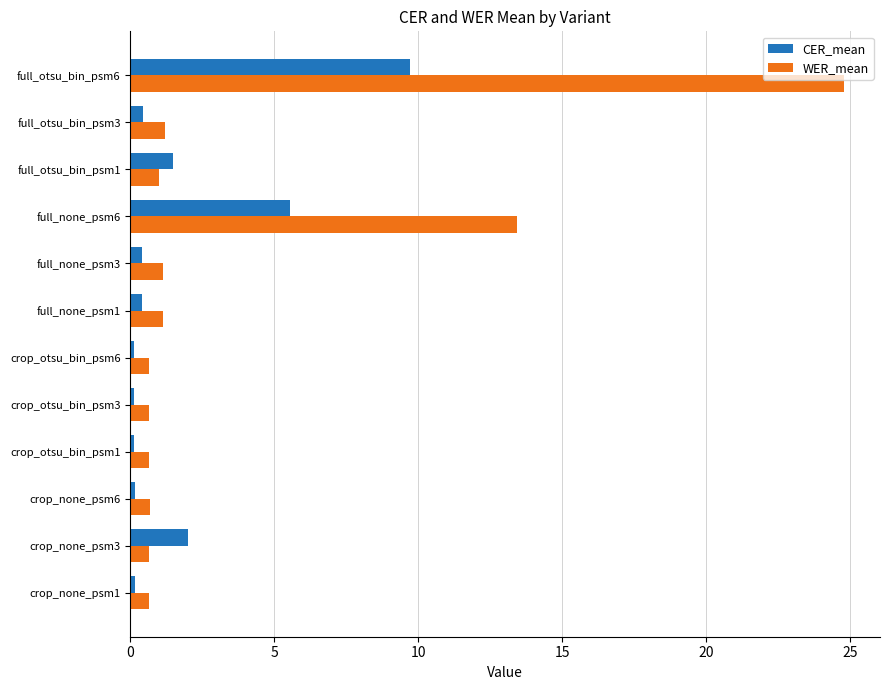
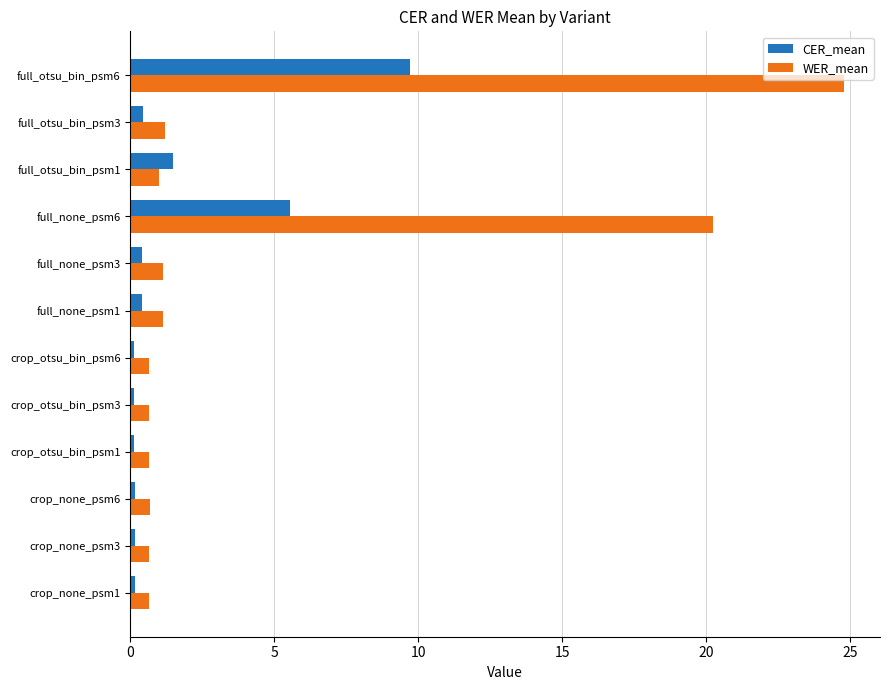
  {
    "CER_mean": {
      "full_otsu_bin_psm6": 9.7,
      "full_otsu_bin_psm3": 0.4,
      "full_otsu_bin_psm1": 1.5,
      "full_none_psm6": 5.5,
      "full_none_psm3": 0.4,
      "full_none_psm1": 0.4,
      "crop_otsu_bin_psm6": 0.1,
      "crop_otsu_bin_psm3": 0.1,
      "crop_otsu_bin_psm1": 0.1,
      "crop_none_psm6": 0.2,
-     "crop_none_psm3": 2.0,
+     "crop_none_psm3": 0.2,
      "crop_none_psm1": 0.2
    },
    "WER_mean": {
      "full_otsu_bin_psm6": 24.8,
      "full_otsu_bin_psm3": 1.2,
      "full_otsu_bin_psm1": 1.0,
-     "full_none_psm6": 13.4,
+     "full_none_psm6": 20.2,
      "full_none_psm3": 1.1,
      "full_none_psm1": 1.1,
      "crop_otsu_bin_psm6": 0.6,
      "crop_otsu_bin_psm3": 0.6,
      "crop_otsu_bin_psm1": 0.6,
      "crop_none_psm6": 0.7,
      "crop_none_psm3": 0.6,
      "crop_none_psm1": 0.6
    }
  }
